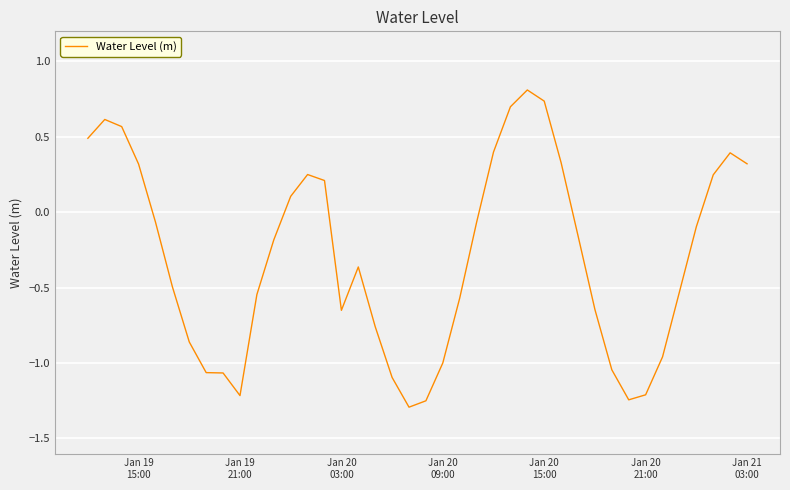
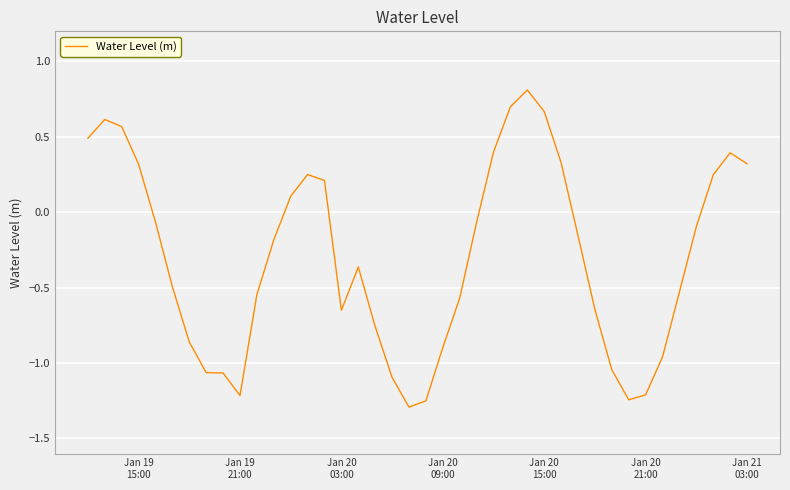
  {
    "Jan 19 15:00": 0.32,
    "Jan 19 21:00": -1.22,
    "Jan 20 03:00": -0.65,
-   "Jan 20 09:00": -1.00,
-   "Jan 20 15:00": 0.74,
+   "Jan 20 09:00": -0.90,
+   "Jan 20 15:00": 0.67,
    "Jan 20 21:00": -1.21,
    "Jan 21 03:00": 0.32
  }
